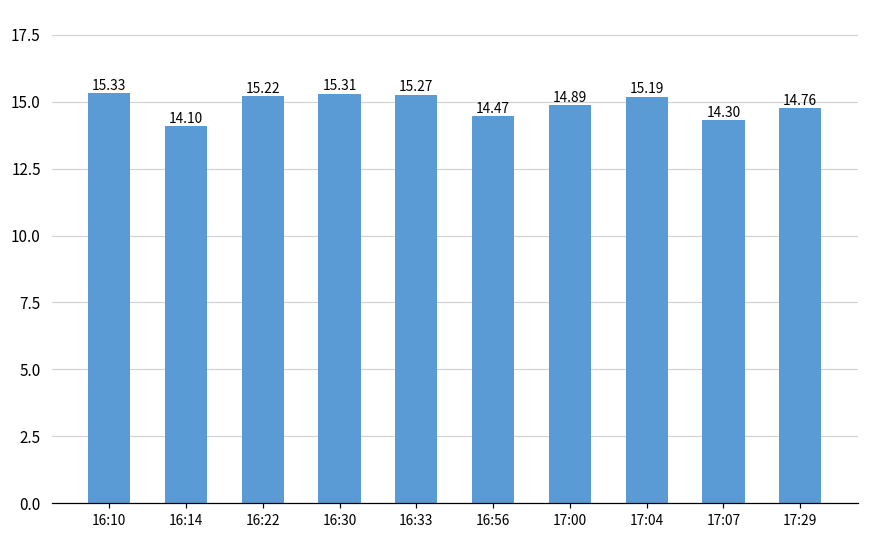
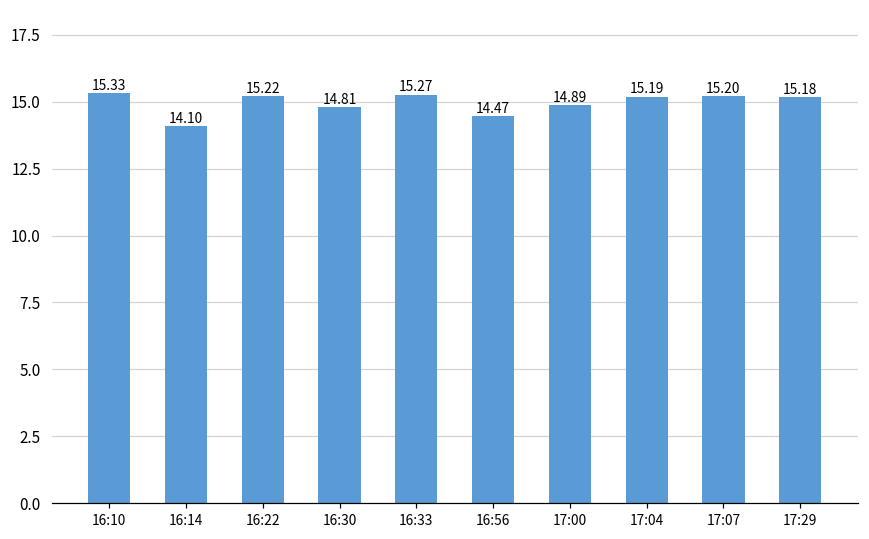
  {
    "16:10": 15.33,
    "16:14": 14.10,
    "16:22": 15.22,
-   "16:30": 15.31,
+   "16:30": 14.81,
    "16:33": 15.27,
    "16:56": 14.47,
    "17:00": 14.89,
    "17:04": 15.19,
-   "17:07": 14.30,
-   "17:29": 14.76
+   "17:07": 15.20,
+   "17:29": 15.18
  }
